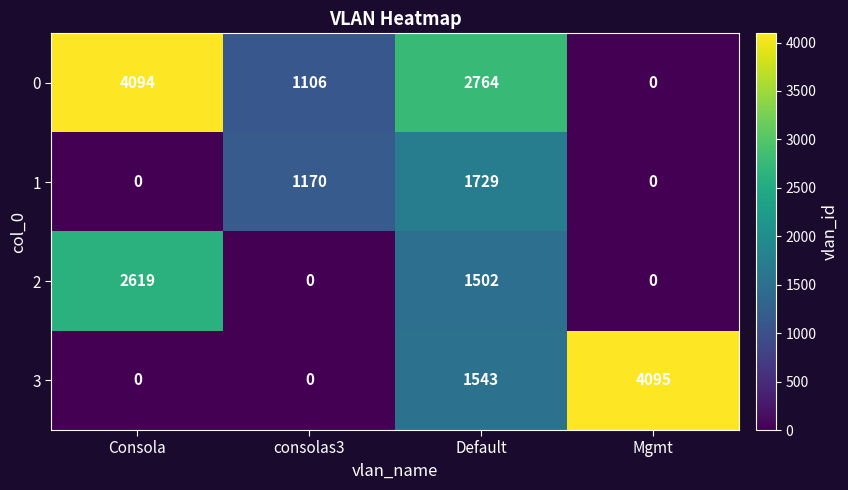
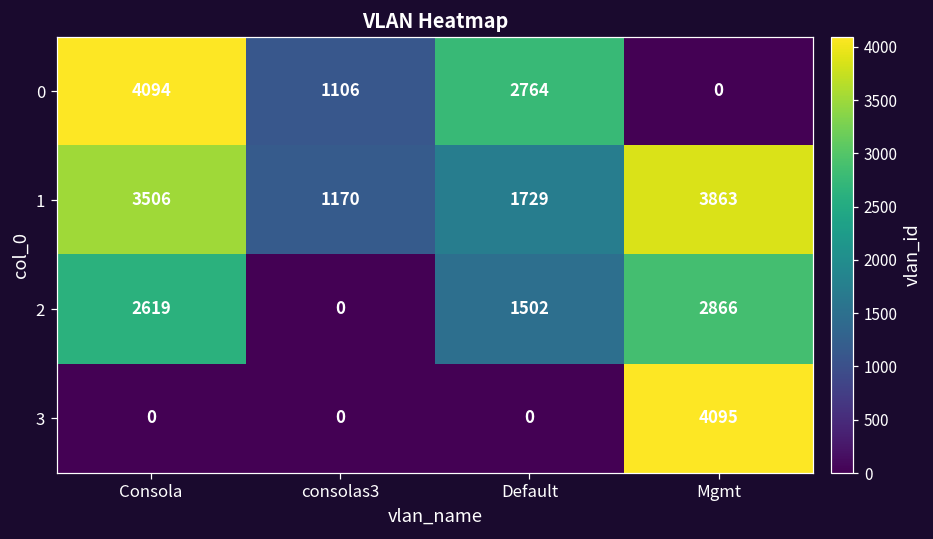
  {
    "0": {
      "Consola": 4094,
      "consolas3": 1106,
      "Default": 2764,
      "Mgmt": 0
    },
    "1": {
-     "Consola": 0,
+     "Consola": 3506,
      "consolas3": 1170,
      "Default": 1729,
-     "Mgmt": 0
+     "Mgmt": 3863
    },
    "2": {
      "Consola": 2619,
      "consolas3": 0,
      "Default": 1502,
-     "Mgmt": 0
+     "Mgmt": 2866
    },
    "3": {
      "Consola": 0,
      "consolas3": 0,
-     "Default": 1543,
+     "Default": 0,
      "Mgmt": 4095
    }
  }
